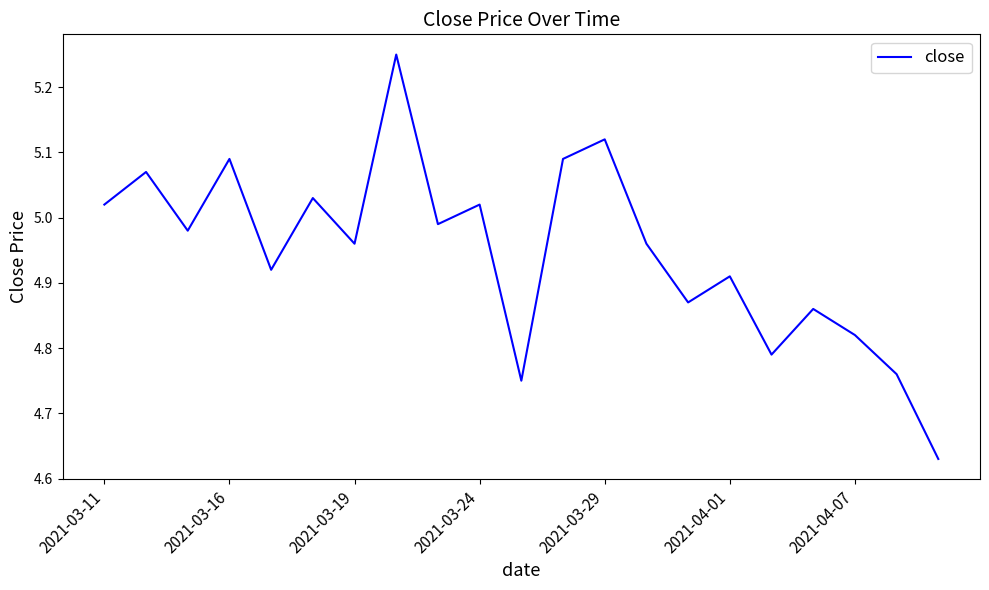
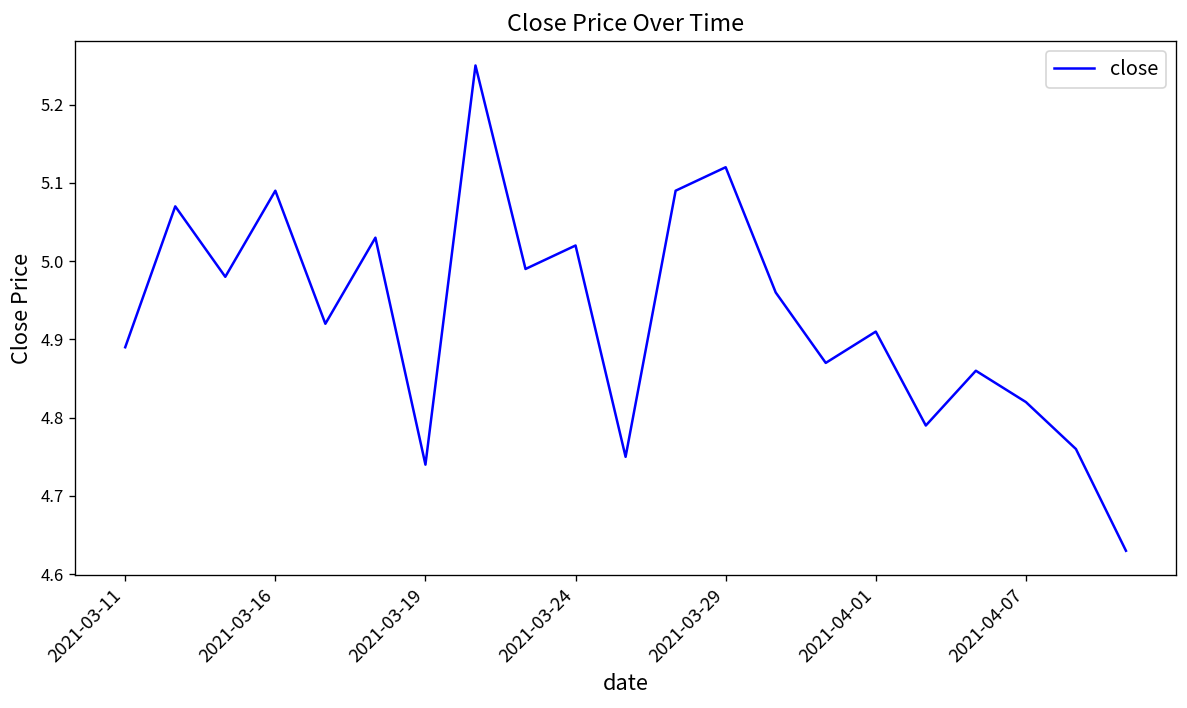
  {
-   "2021-03-11": 5.02,
+   "2021-03-11": 4.89,
    "2021-03-16": 5.09,
-   "2021-03-19": 4.96,
+   "2021-03-19": 4.74,
    "2021-03-24": 5.02,
    "2021-03-29": 5.12,
    "2021-04-01": 4.91,
    "2021-04-07": 4.82
  }
